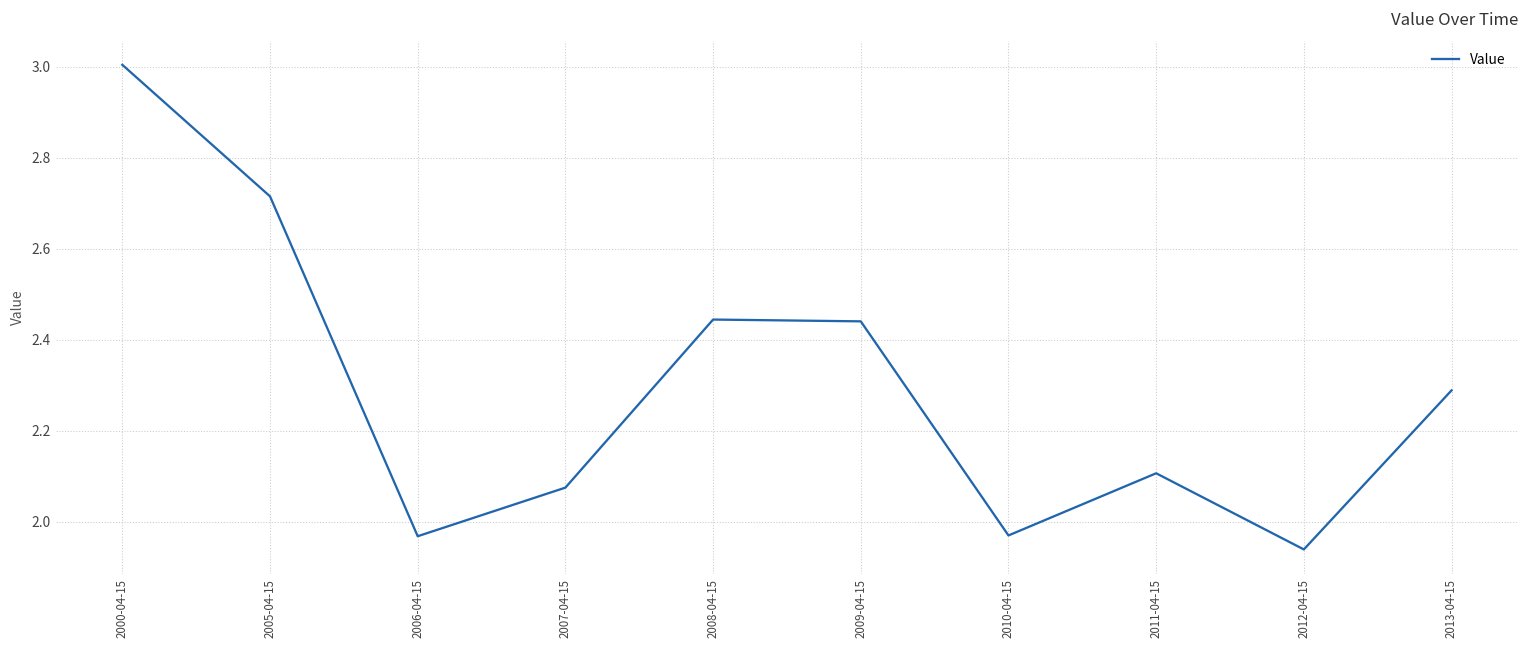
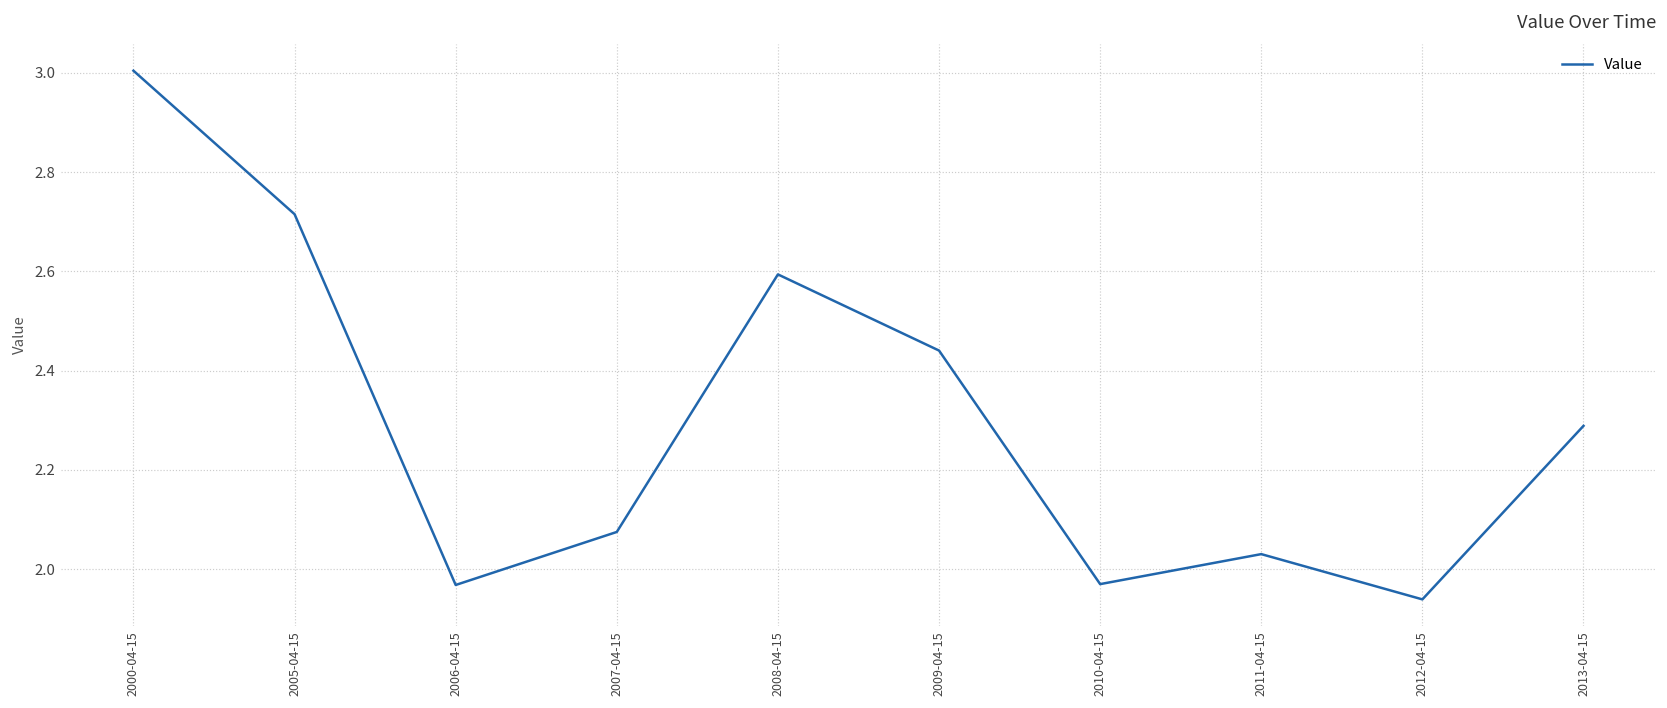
  {
    "2000-04-15": 3.00,
    "2005-04-15": 2.72,
    "2006-04-15": 1.97,
    "2007-04-15": 2.08,
-   "2008-04-15": 2.44,
+   "2008-04-15": 2.59,
    "2009-04-15": 2.44,
    "2010-04-15": 1.97,
-   "2011-04-15": 2.11,
+   "2011-04-15": 2.03,
    "2012-04-15": 1.94,
    "2013-04-15": 2.29
  }
